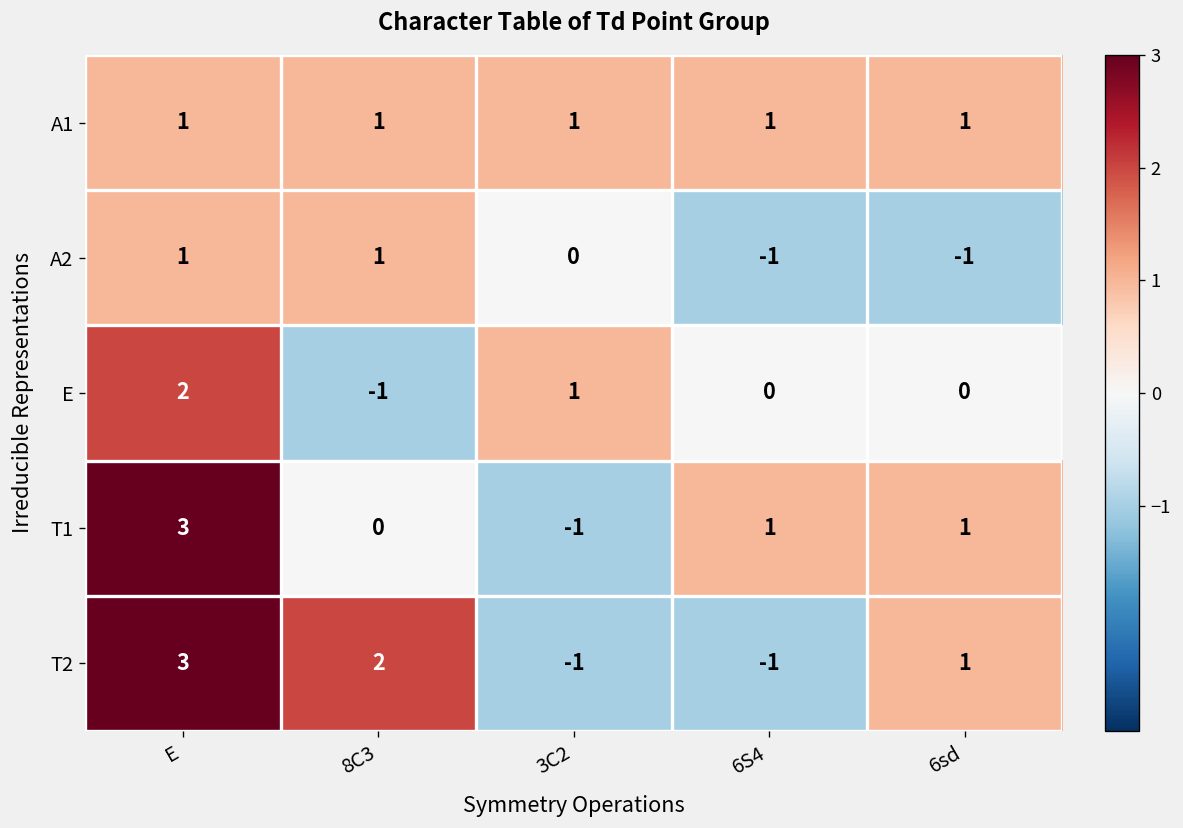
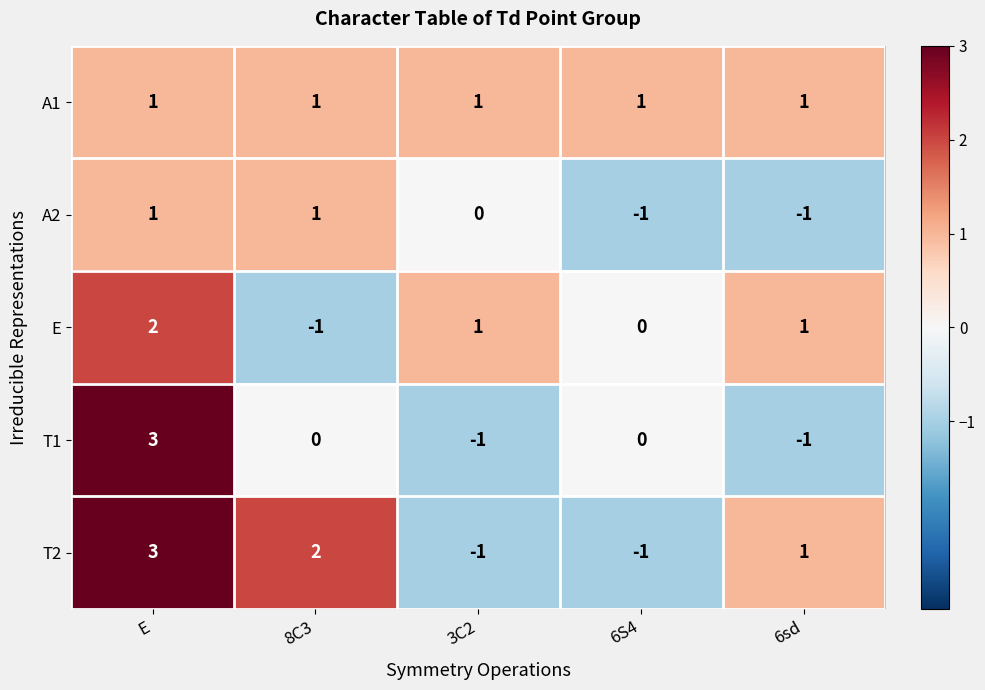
  {
    "A1": {
      "E": 1,
      "8C3": 1,
      "3C2": 1,
      "6S4": 1,
      "6sd": 1
    },
    "A2": {
      "E": 1,
      "8C3": 1,
      "3C2": 0,
      "6S4": -1,
      "6sd": -1
    },
    "E": {
      "E": 2,
      "8C3": -1,
      "3C2": 1,
      "6S4": 0,
-     "6sd": 0
+     "6sd": 1
    },
    "T1": {
      "E": 3,
      "8C3": 0,
      "3C2": -1,
-     "6S4": 1,
-     "6sd": 1
+     "6S4": 0,
+     "6sd": -1
    },
    "T2": {
      "E": 3,
      "8C3": 2,
      "3C2": -1,
      "6S4": -1,
      "6sd": 1
    }
  }
